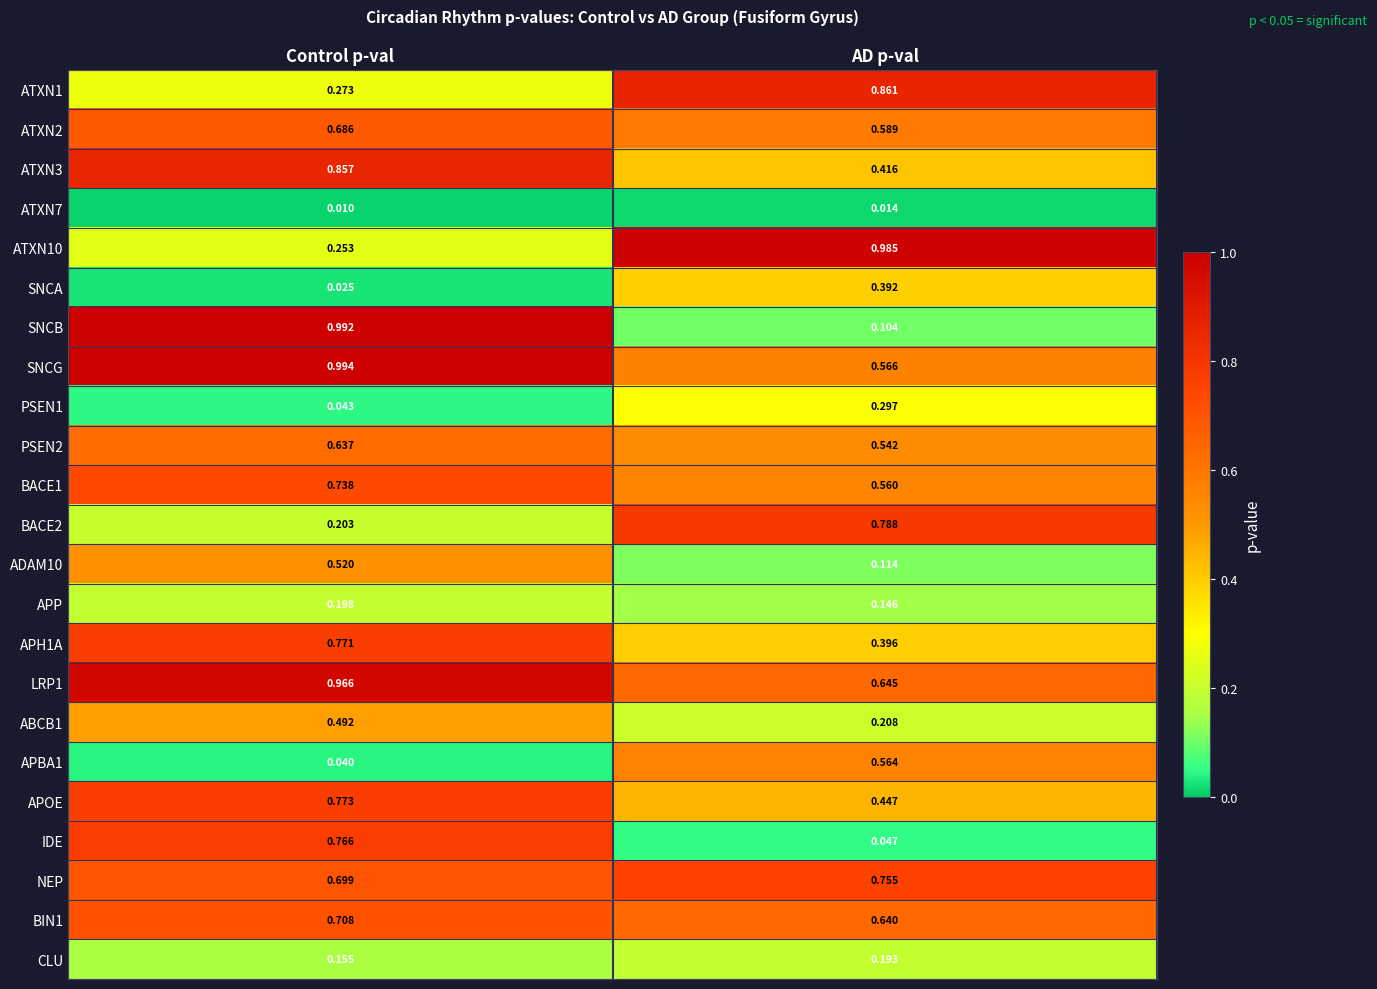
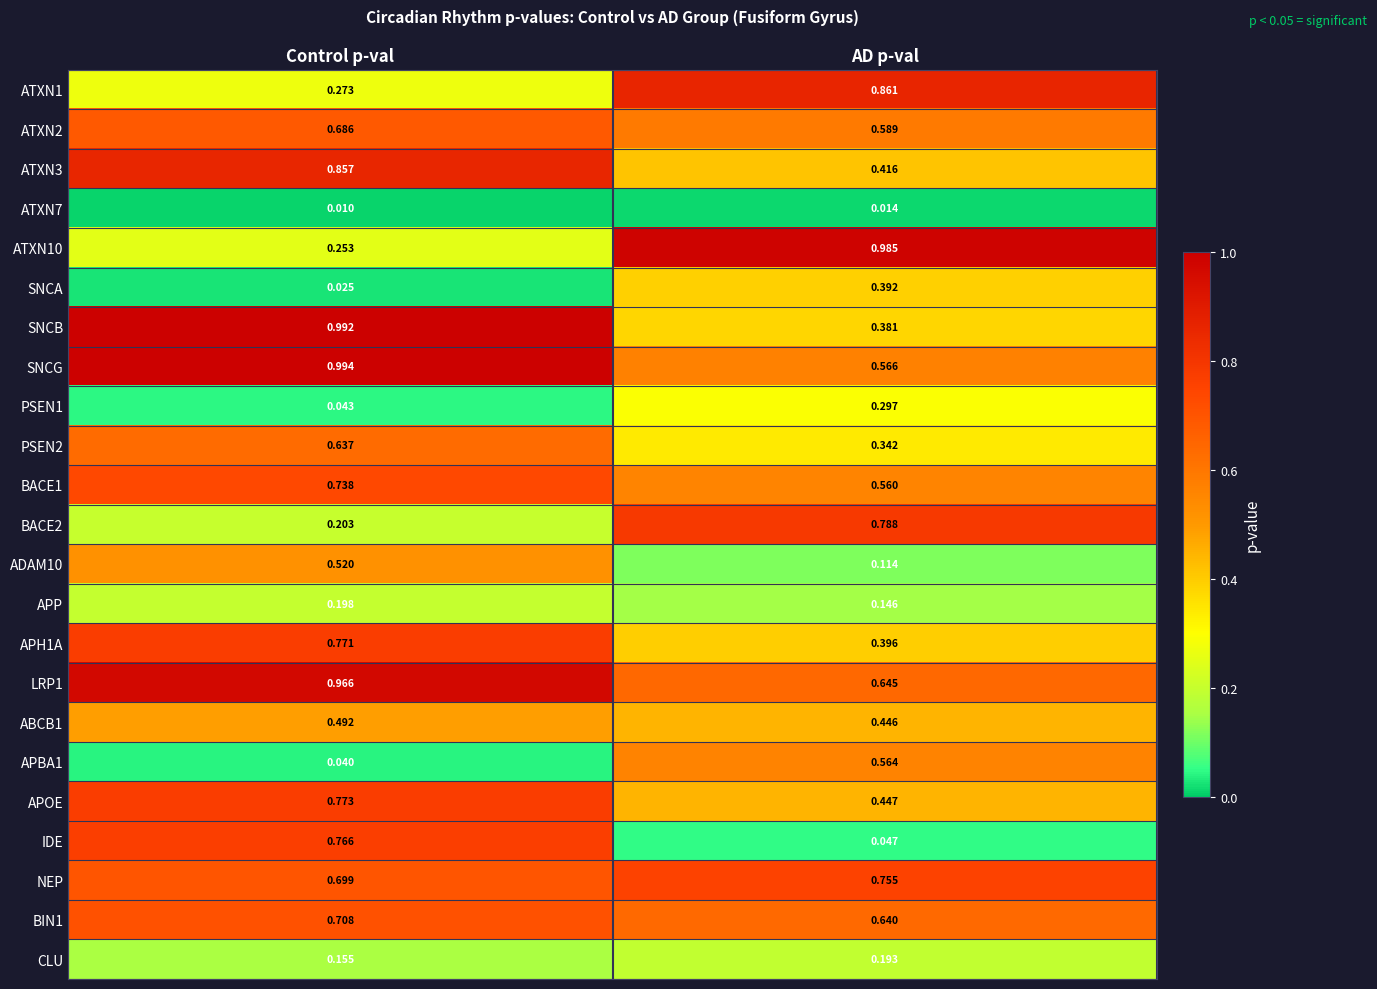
  {
    "ATXN1": {
      "Control p-val": 0.273,
      "AD p-val": 0.861
    },
    "ATXN2": {
      "Control p-val": 0.686,
      "AD p-val": 0.589
    },
    "ATXN3": {
      "Control p-val": 0.857,
      "AD p-val": 0.416
    },
    "ATXN7": {
      "Control p-val": 0.010,
      "AD p-val": 0.014
    },
    "ATXN10": {
      "Control p-val": 0.253,
      "AD p-val": 0.985
    },
    "SNCA": {
      "Control p-val": 0.025,
      "AD p-val": 0.392
    },
    "SNCB": {
      "Control p-val": 0.992,
-     "AD p-val": 0.104
+     "AD p-val": 0.381
    },
    "SNCG": {
      "Control p-val": 0.994,
      "AD p-val": 0.566
    },
    "PSEN1": {
      "Control p-val": 0.043,
      "AD p-val": 0.297
    },
    "PSEN2": {
      "Control p-val": 0.637,
-     "AD p-val": 0.542
+     "AD p-val": 0.342
    },
    "BACE1": {
      "Control p-val": 0.738,
      "AD p-val": 0.560
    },
    "BACE2": {
      "Control p-val": 0.203,
      "AD p-val": 0.788
    },
    "ADAM10": {
      "Control p-val": 0.520,
      "AD p-val": 0.114
    },
    "APP": {
      "Control p-val": 0.198,
      "AD p-val": 0.146
    },
    "APH1A": {
      "Control p-val": 0.771,
      "AD p-val": 0.396
    },
    "LRP1": {
      "Control p-val": 0.966,
      "AD p-val": 0.645
    },
    "ABCB1": {
      "Control p-val": 0.492,
-     "AD p-val": 0.208
+     "AD p-val": 0.446
    },
    "APBA1": {
      "Control p-val": 0.040,
      "AD p-val": 0.564
    },
    "APOE": {
      "Control p-val": 0.773,
      "AD p-val": 0.447
    },
    "IDE": {
      "Control p-val": 0.766,
      "AD p-val": 0.047
    },
    "NEP": {
      "Control p-val": 0.699,
      "AD p-val": 0.755
    },
    "BIN1": {
      "Control p-val": 0.708,
      "AD p-val": 0.640
    },
    "CLU": {
      "Control p-val": 0.155,
      "AD p-val": 0.193
    }
  }
